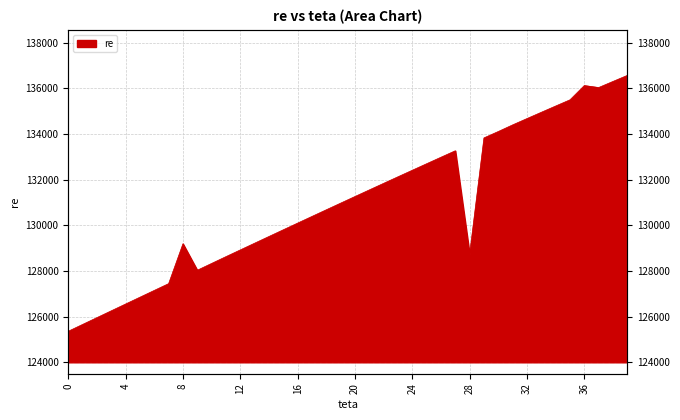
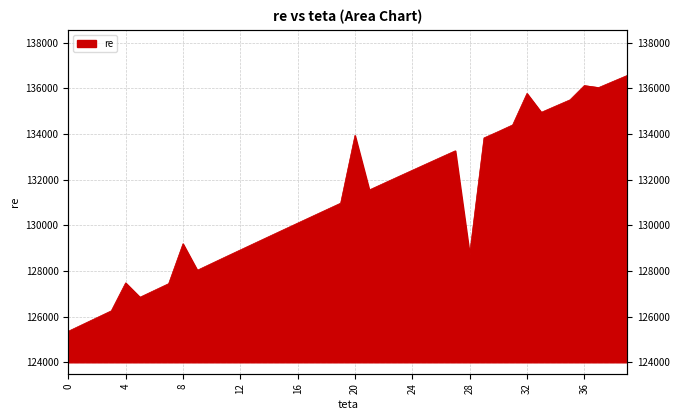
  {
    "0": 125400,
-   "4": 126600,
+   "4": 127500,
    "8": 129200,
    "12": 128900,
    "16": 130100,
-   "20": 131300,
+   "20": 133900,
    "24": 132400,
    "28": 128700,
-   "32": 134700,
+   "32": 135800,
    "36": 136100
  }
